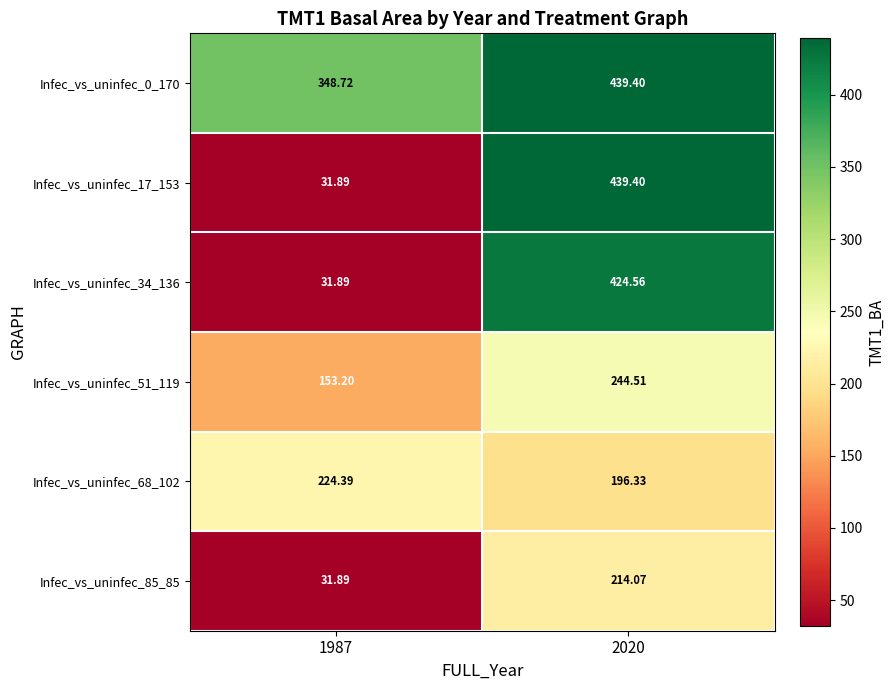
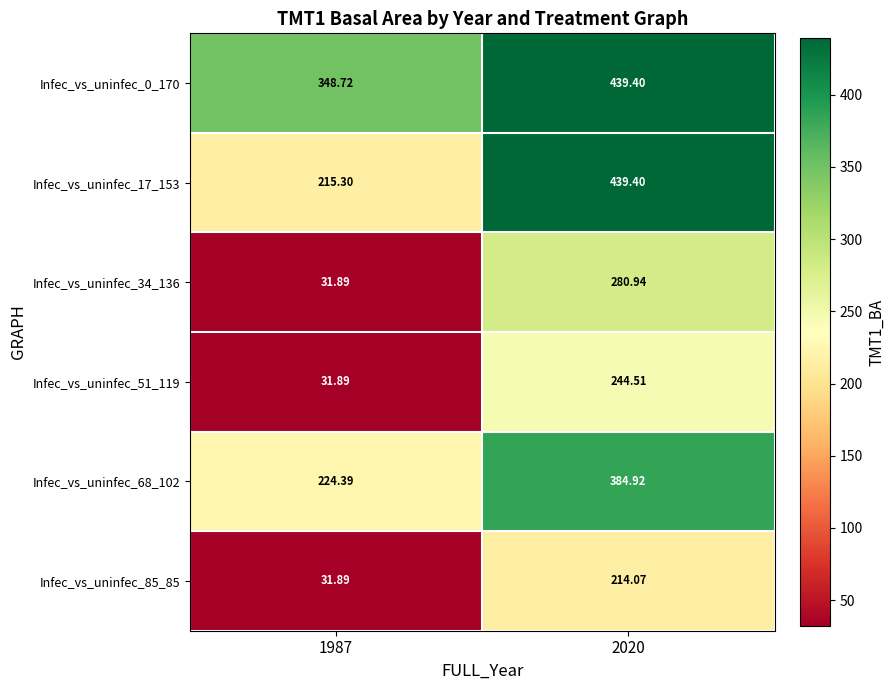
  {
    "Infec_vs_uninfec_0_170": {
      "1987": 348.72,
      "2020": 439.40
    },
    "Infec_vs_uninfec_17_153": {
-     "1987": 31.89,
+     "1987": 215.30,
      "2020": 439.40
    },
    "Infec_vs_uninfec_34_136": {
      "1987": 31.89,
-     "2020": 424.56
+     "2020": 280.94
    },
    "Infec_vs_uninfec_51_119": {
-     "1987": 153.20,
+     "1987": 31.89,
      "2020": 244.51
    },
    "Infec_vs_uninfec_68_102": {
      "1987": 224.39,
-     "2020": 196.33
+     "2020": 384.92
    },
    "Infec_vs_uninfec_85_85": {
      "1987": 31.89,
      "2020": 214.07
    }
  }
